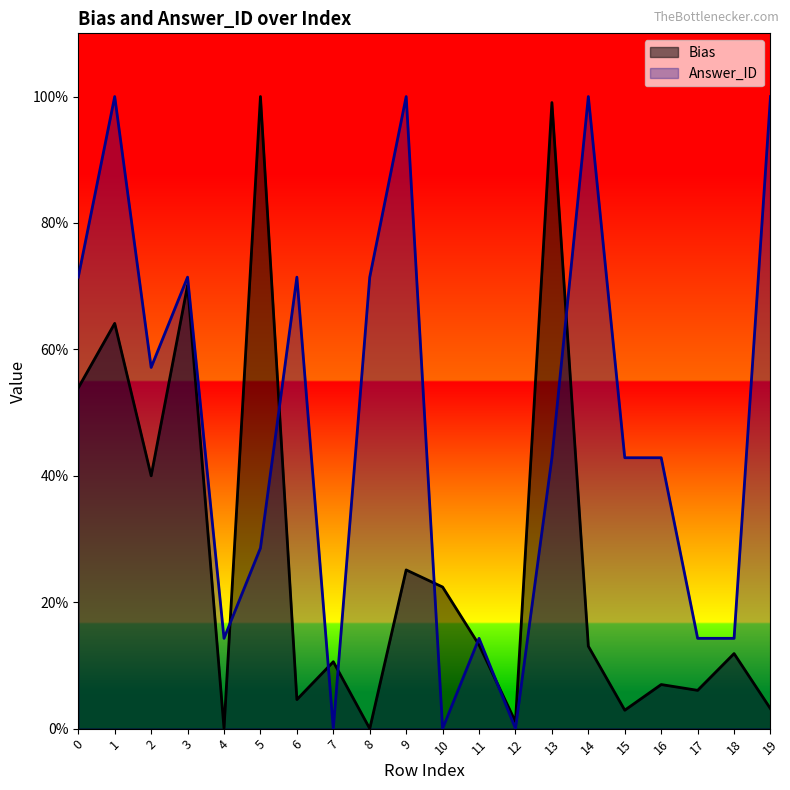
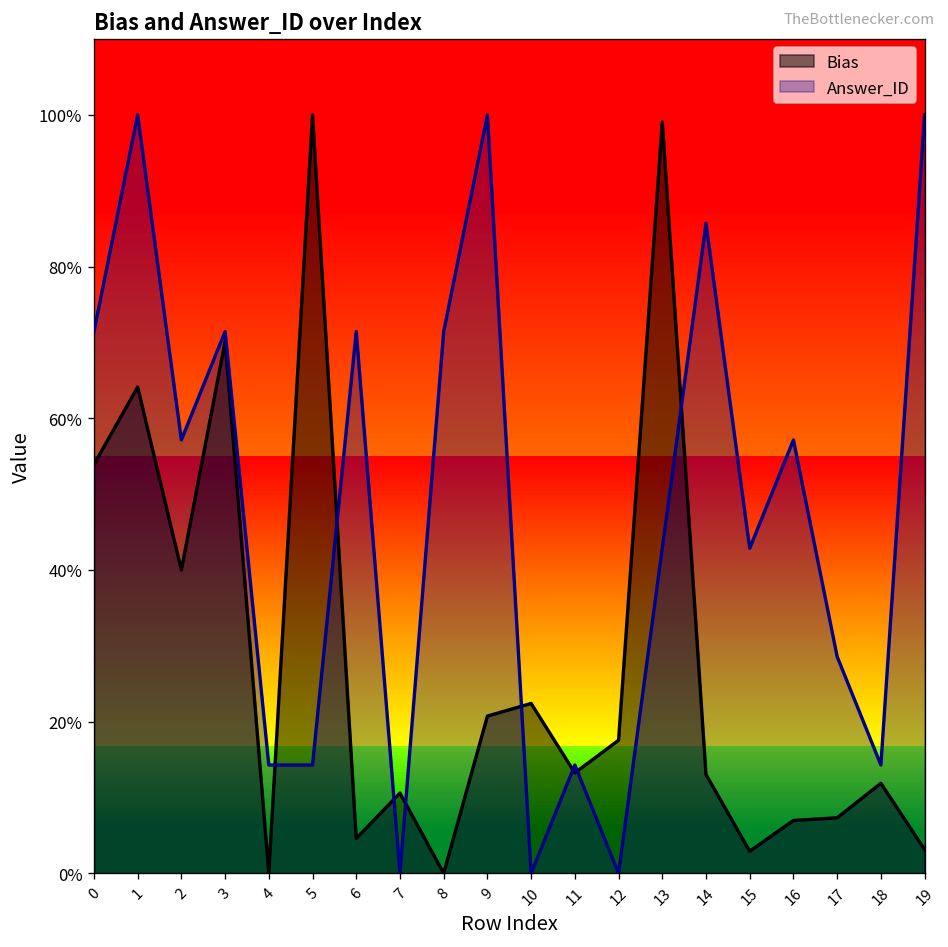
  {
    "Bias": {
      "0": "54%",
      "1": "64%",
      "2": "40%",
      "3": "70%",
      "4": "0%",
      "5": "100%",
      "6": "5%",
      "7": "11%",
      "8": "0%",
-     "9": "25%",
+     "9": "21%",
      "10": "22%",
      "11": "13%",
-     "12": "1%",
+     "12": "18%",
      "13": "99%",
      "14": "13%",
      "15": "3%",
      "16": "7%",
-     "17": "6%",
+     "17": "7%",
      "18": "12%",
      "19": "3%"
    },
    "Answer_ID": {
      "0": "71%",
      "1": "100%",
      "2": "57%",
      "3": "71%",
      "4": "14%",
-     "5": "29%",
+     "5": "14%",
      "6": "71%",
      "7": "0%",
      "8": "71%",
      "9": "100%",
      "10": "0%",
      "11": "14%",
      "12": "0%",
      "13": "43%",
-     "14": "100%",
+     "14": "86%",
      "15": "43%",
-     "16": "43%",
-     "17": "14%",
+     "16": "57%",
+     "17": "29%",
      "18": "14%",
      "19": "100%"
    }
  }
